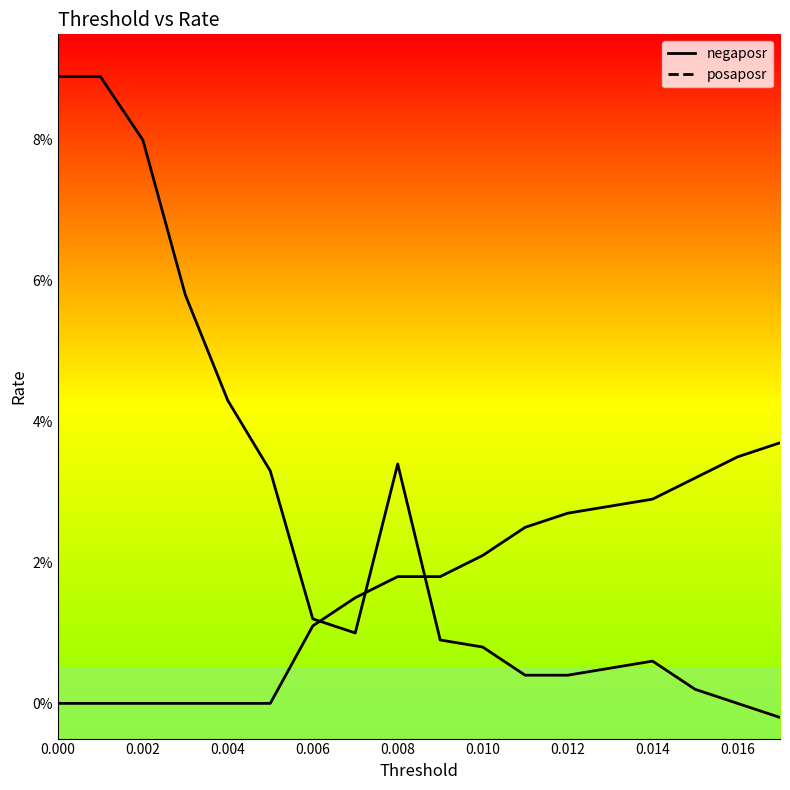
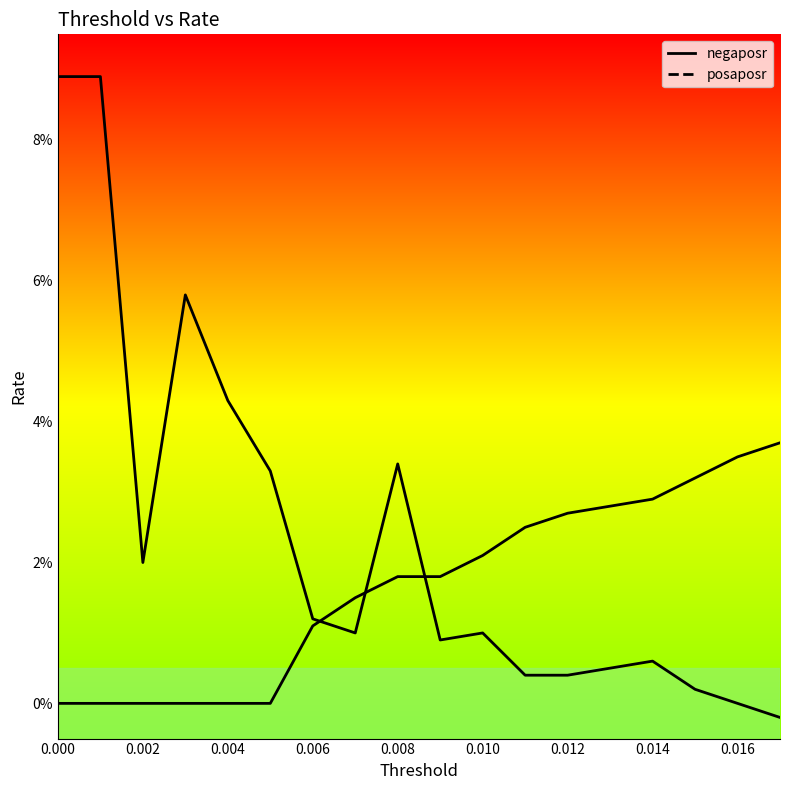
  {
    "posaposr": {
-     "0.002": "8.0%",
-     "0.010": "0.8%"
+     "0.002": "2.0%",
+     "0.010": "1.0%"
    }
  }
